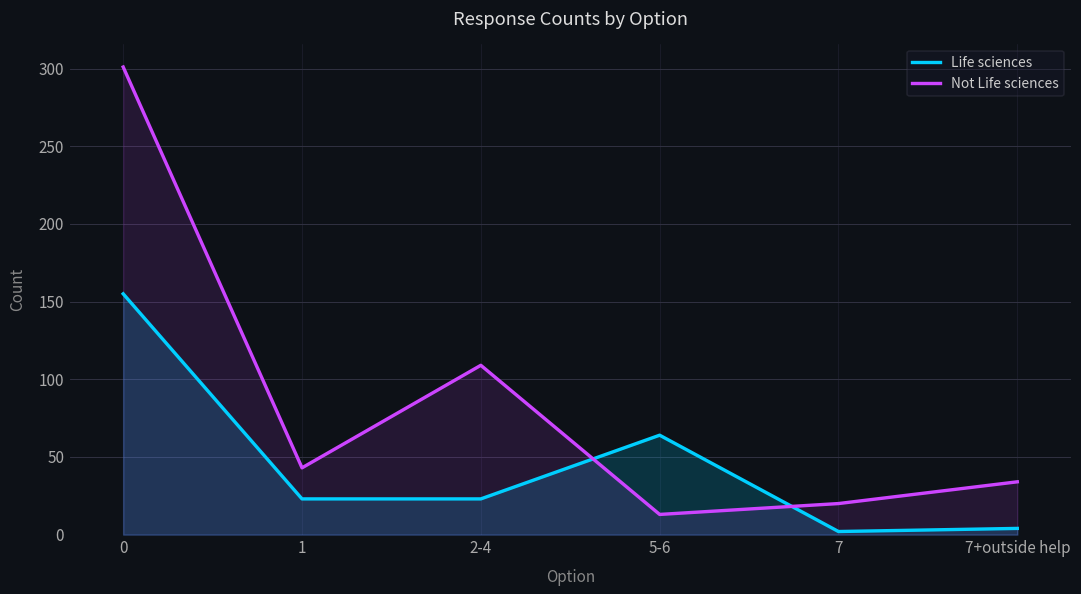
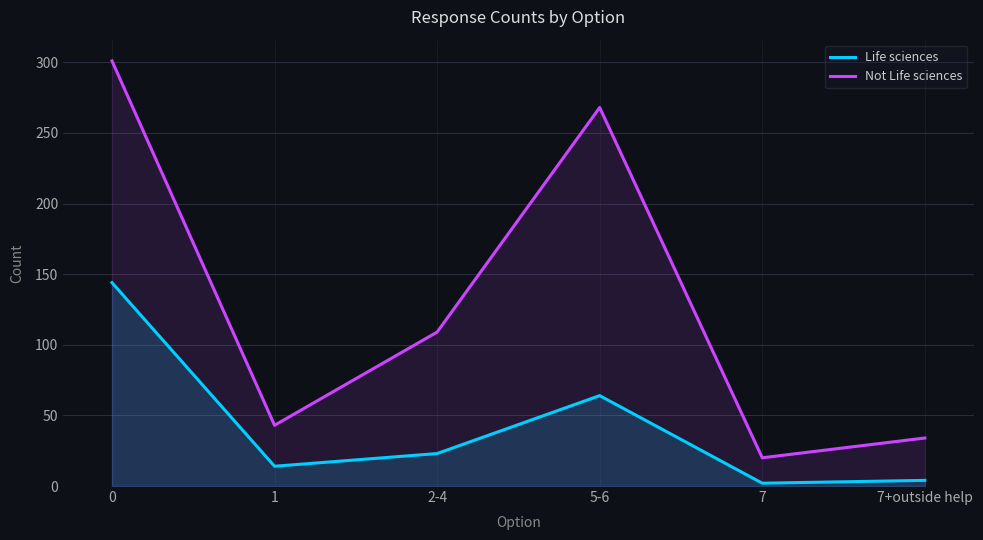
  {
    "Life sciences": {
-     "0": 155,
-     "1": 23,
+     "0": 144,
+     "1": 14,
      "2-4": 23,
      "5-6": 64,
      "7": 2,
      "7+outside help": 4
    },
    "Not Life sciences": {
      "0": 301,
      "1": 43,
      "2-4": 109,
-     "5-6": 13,
+     "5-6": 268,
      "7": 20,
      "7+outside help": 34
    }
  }
